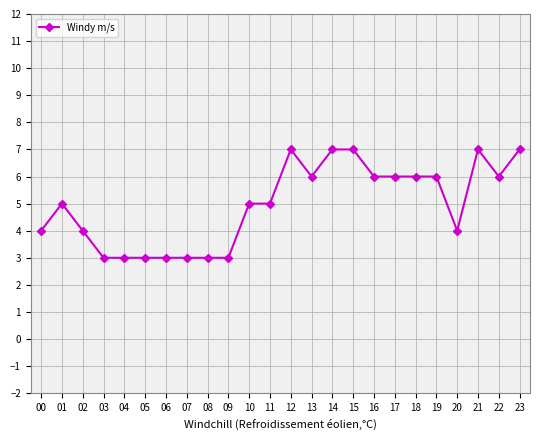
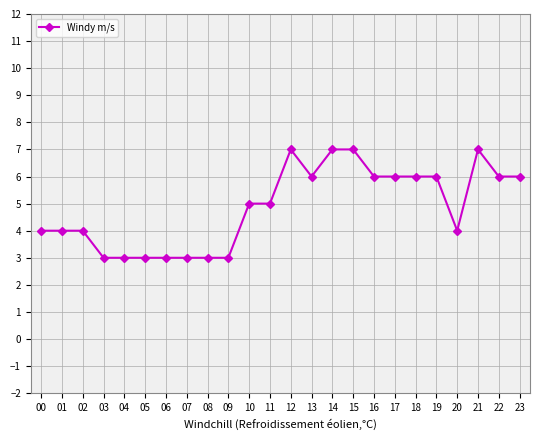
  {
    "00": 4,
-   "01": 5,
+   "01": 4,
    "02": 4,
    "03": 3,
    "04": 3,
    "05": 3,
    "06": 3,
    "07": 3,
    "08": 3,
    "09": 3,
    "10": 5,
    "11": 5,
    "12": 7,
    "13": 6,
    "14": 7,
    "15": 7,
    "16": 6,
    "17": 6,
    "18": 6,
    "19": 6,
    "20": 4,
    "21": 7,
    "22": 6,
-   "23": 7
+   "23": 6
  }
